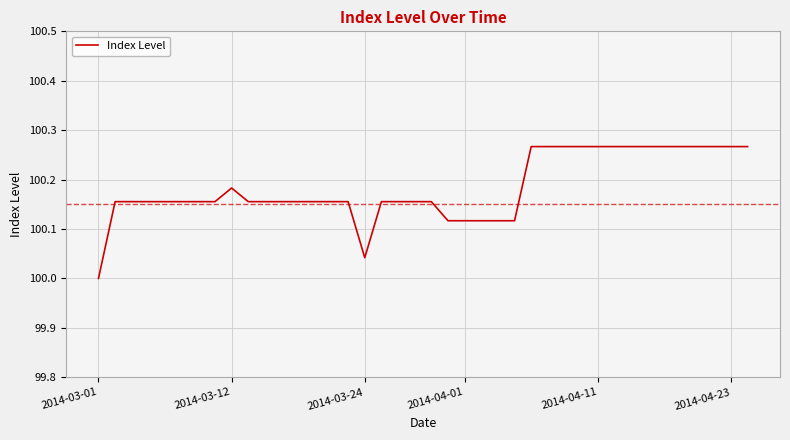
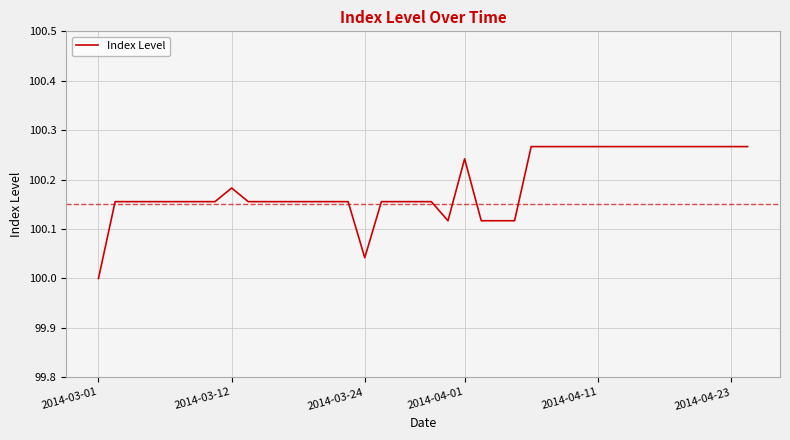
  {
    "2014-03-01": 100.00,
    "2014-03-12": 100.18,
    "2014-03-24": 100.04,
-   "2014-04-01": 100.12,
+   "2014-04-01": 100.24,
    "2014-04-11": 100.27,
    "2014-04-23": 100.27
  }
